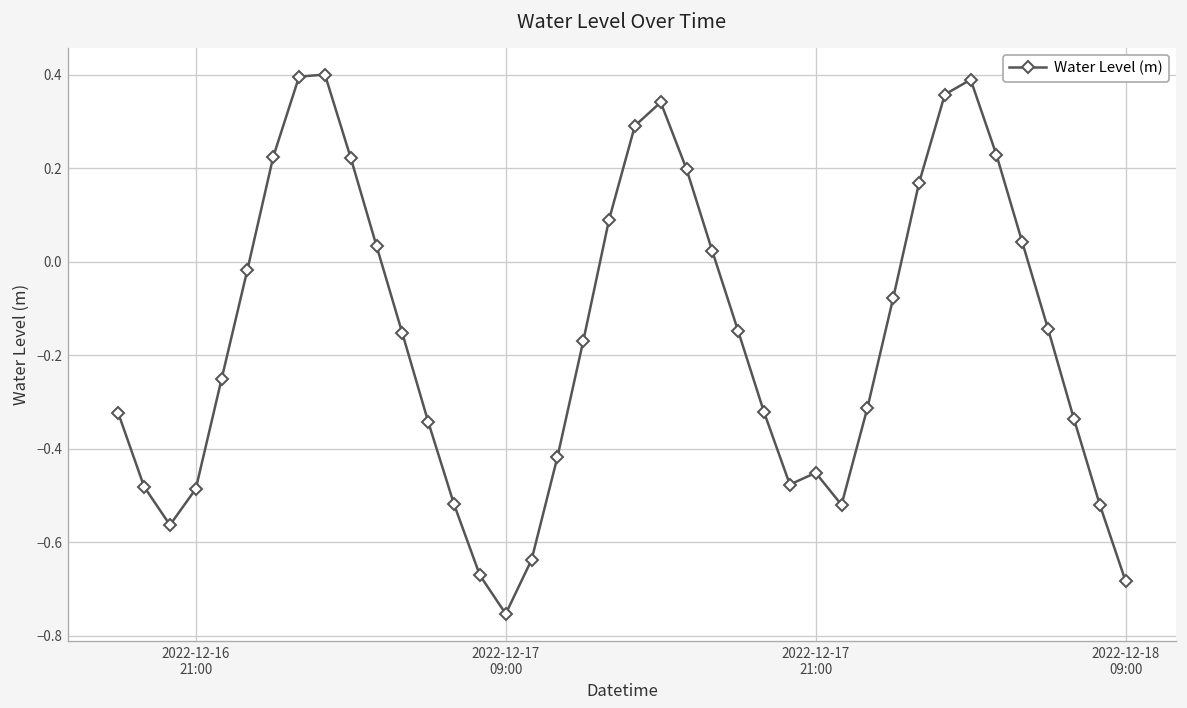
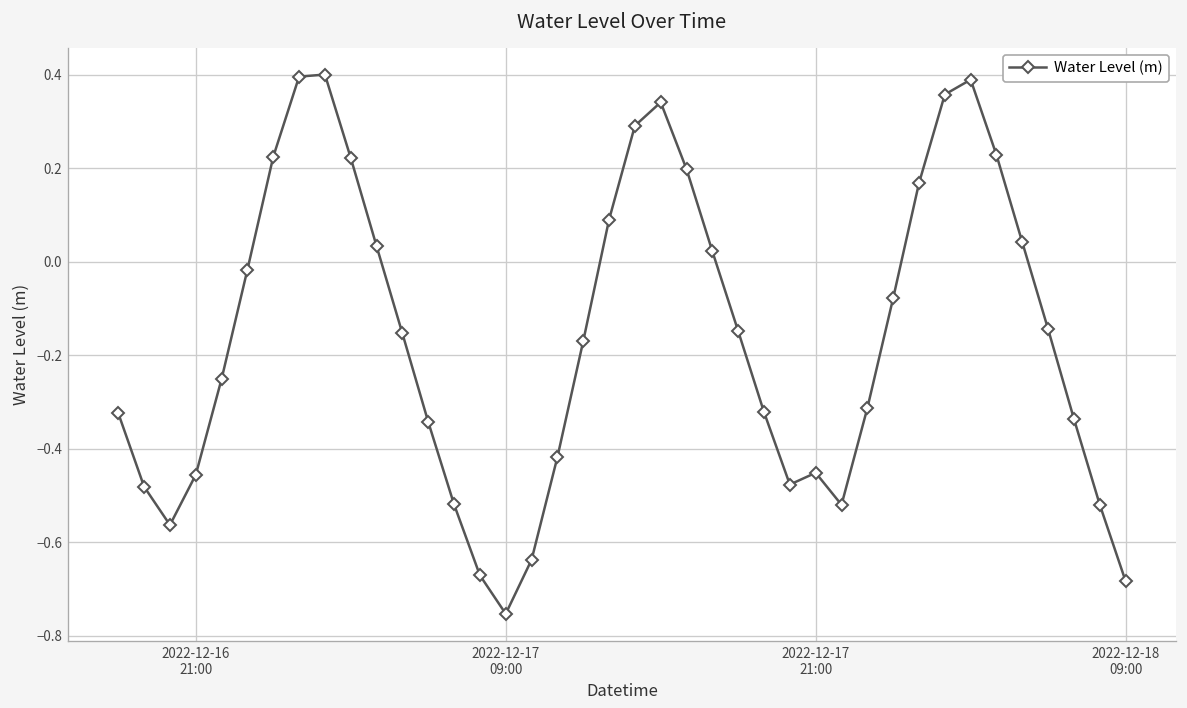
  {
-   "2022-12-16 21:00": -0.49,
+   "2022-12-16 21:00": -0.46,
    "2022-12-17 09:00": -0.75,
    "2022-12-17 21:00": -0.45,
    "2022-12-18 09:00": -0.68
  }
